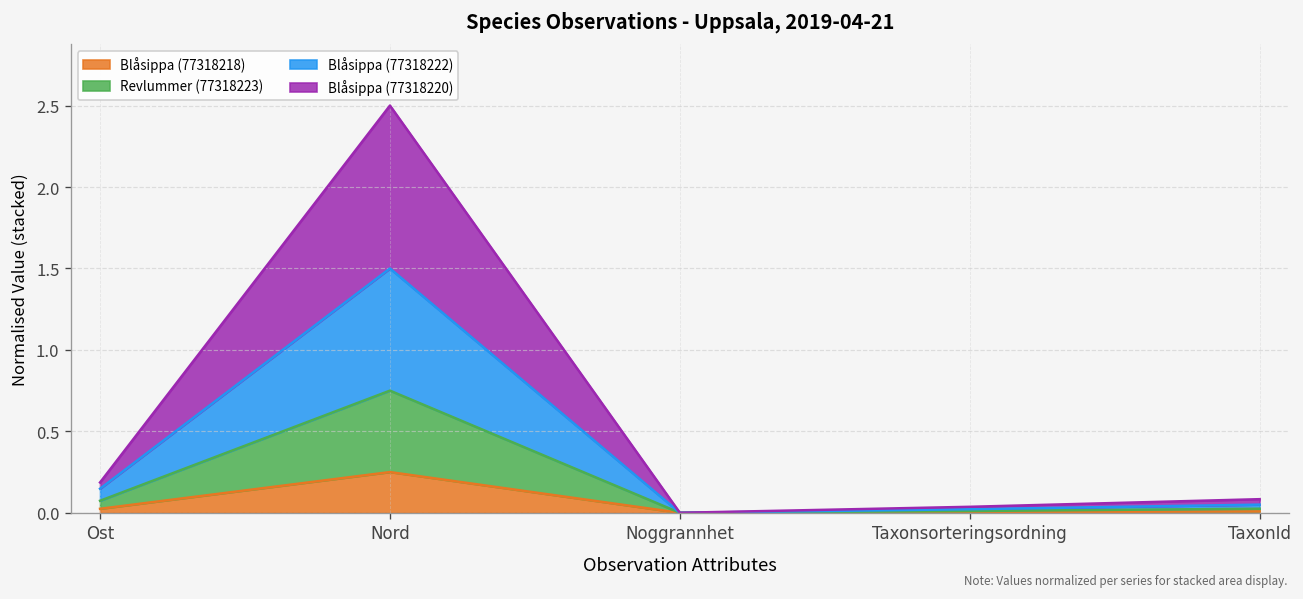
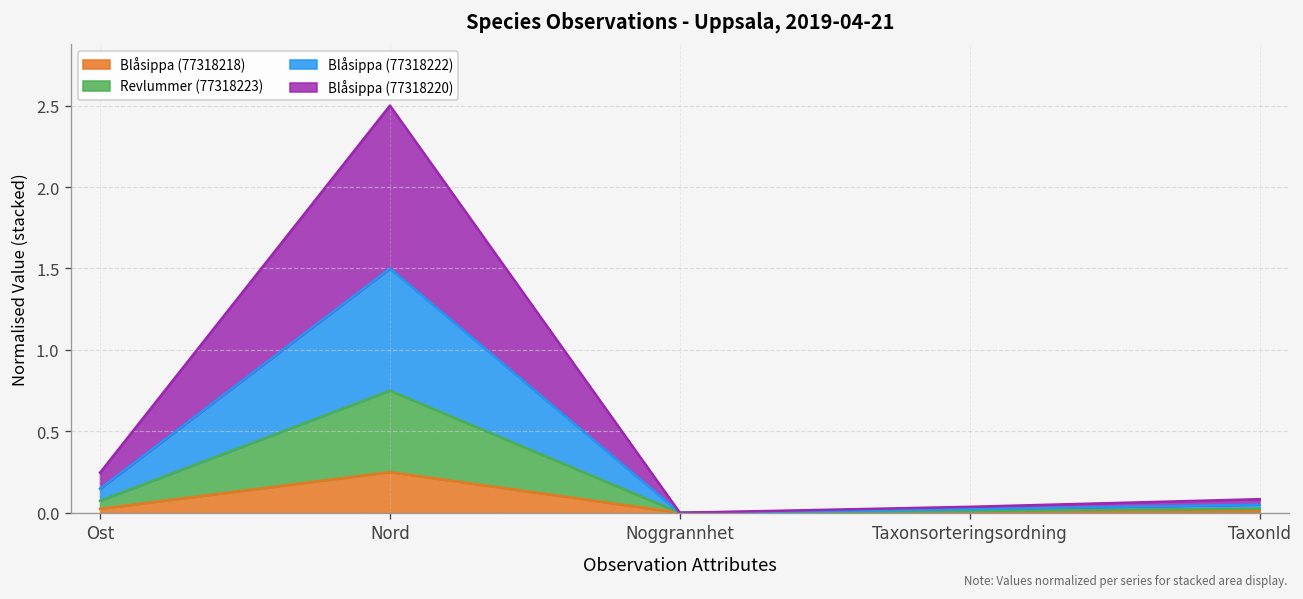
  {
    "Blåsippa (77318218)": {
      "Ost": 0.02,
      "Nord": 0.25
    },
    "Revlummer (77318223)": {
      "Ost": 0.05,
      "Nord": 0.50
    },
    "Blåsippa (77318222)": {
      "Ost": 0.07,
      "Nord": 0.75,
      "TaxonId": 0.03
    },
    "Blåsippa (77318220)": {
-     "Ost": 0.04,
+     "Ost": 0.10,
      "Nord": 1.00,
      "TaxonId": 0.03
    }
  }
